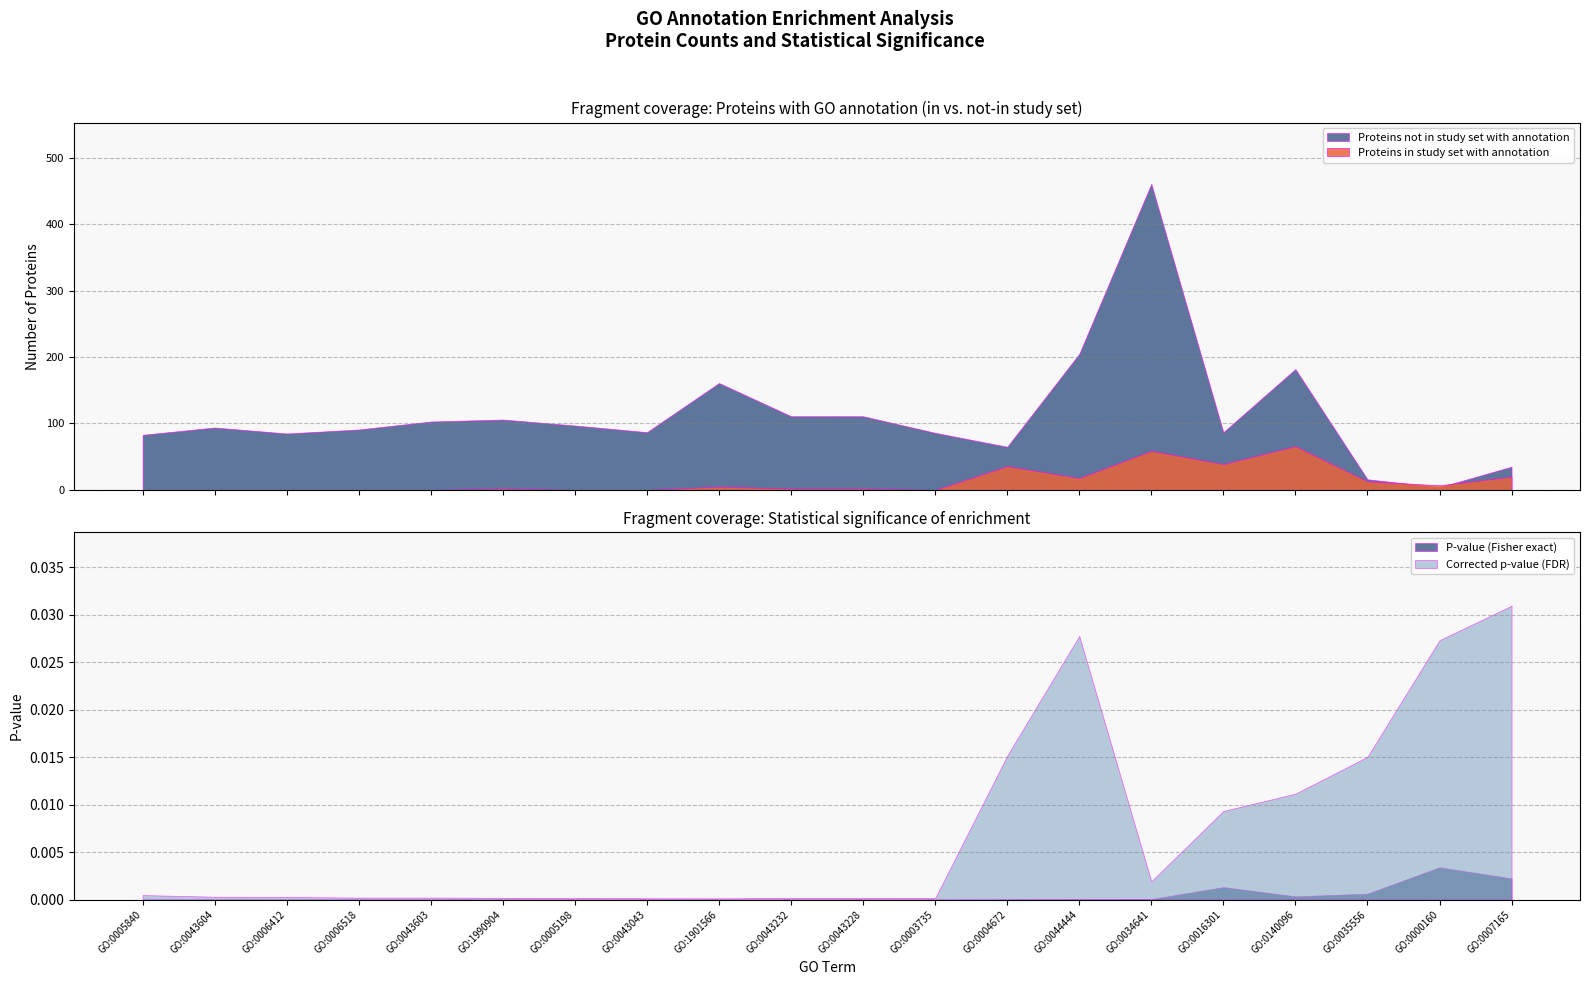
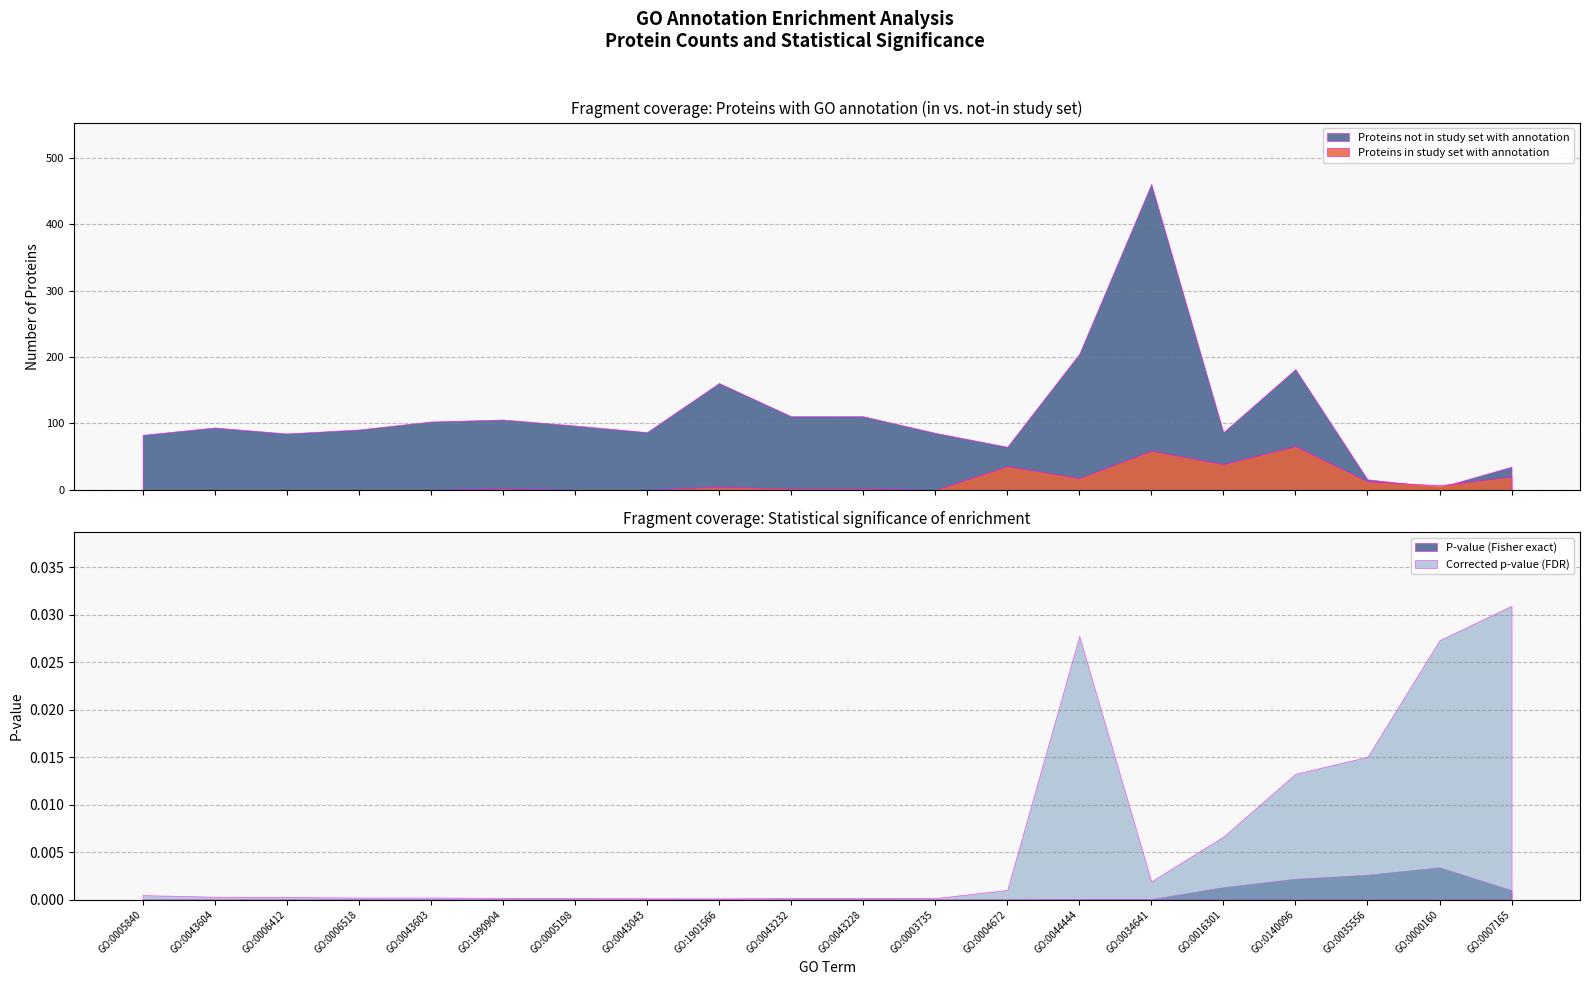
  {
    "Fragment coverage: Statistical significance of enrichment": {
      "P-value (Fisher exact)": {
        "GO:0016301": 0.001,
-       "GO:0140096": 0.000,
-       "GO:0035556": 0.001,
+       "GO:0140096": 0.002,
+       "GO:0035556": 0.003,
        "GO:0000160": 0.003,
-       "GO:0007165": 0.002
+       "GO:0007165": 0.001
      },
      "Corrected p-value (FDR)": {
        "GO:0005840": 0.000,
        "GO:0043604": 0.000,
        "GO:0006412": 0.000,
-       "GO:0004672": 0.015,
+       "GO:0004672": 0.001,
        "GO:0044444": 0.028,
        "GO:0034641": 0.002,
-       "GO:0016301": 0.009,
-       "GO:0140096": 0.011,
+       "GO:0016301": 0.007,
+       "GO:0140096": 0.013,
        "GO:0035556": 0.015,
        "GO:0000160": 0.027,
        "GO:0007165": 0.031
      }
    }
  }
